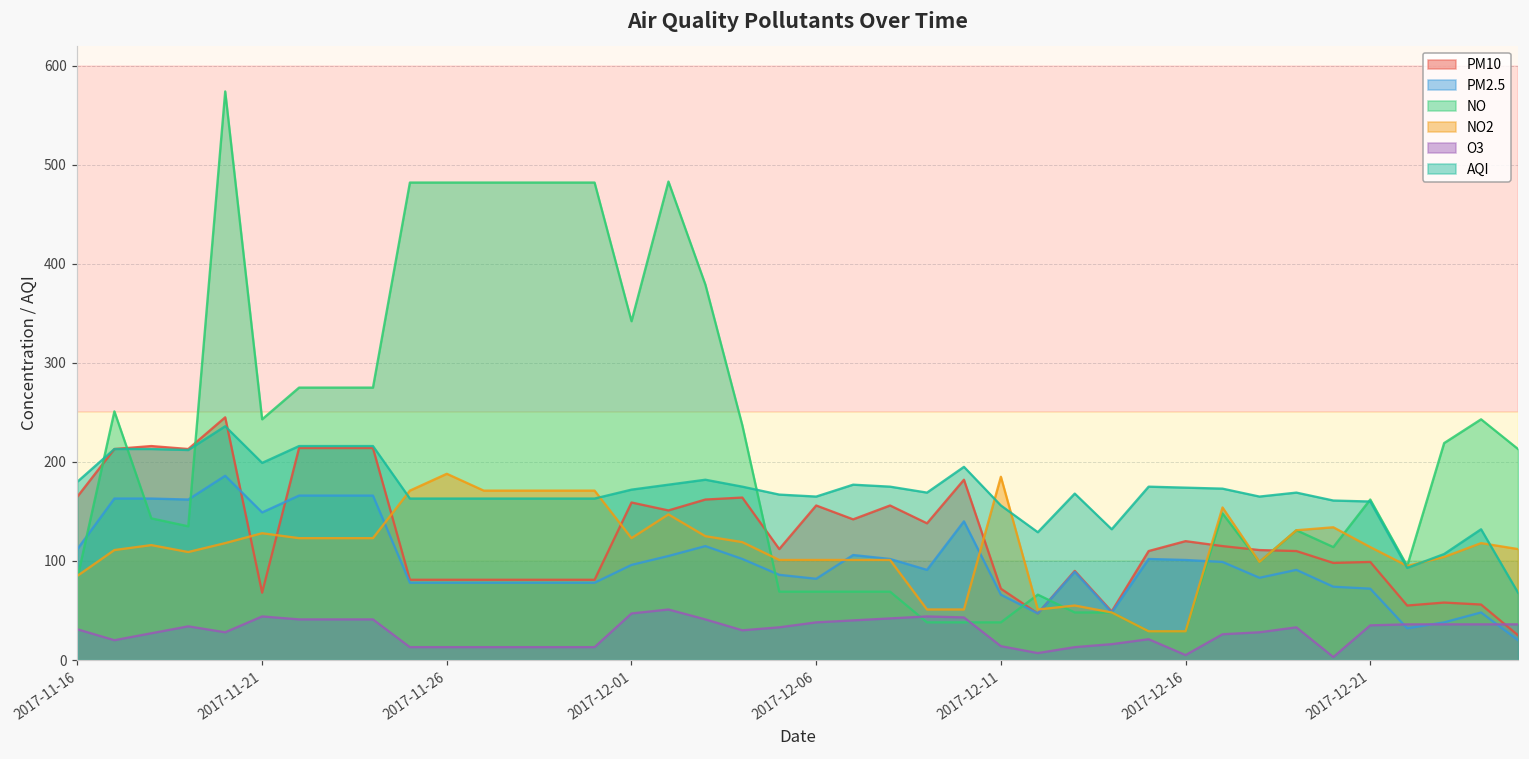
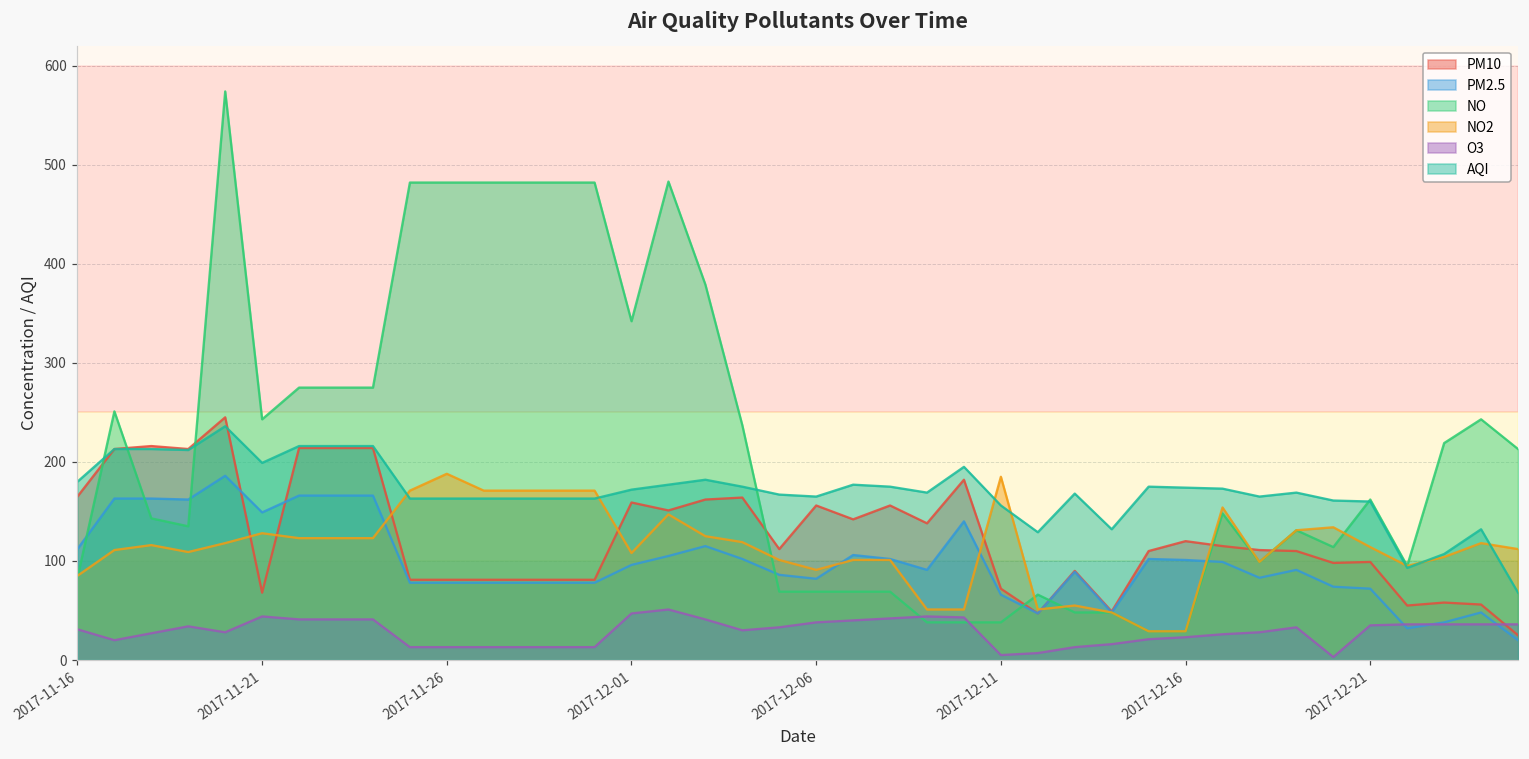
  {
    "PM10": {
      "2017-11-16": 170,
      "2017-11-21": 70,
      "2017-11-26": 80,
      "2017-12-01": 160,
      "2017-12-06": 160,
      "2017-12-11": 70,
      "2017-12-16": 120,
      "2017-12-21": 100
    },
    "NO2": {
      "2017-11-21": 130,
      "2017-11-26": 190,
-     "2017-12-01": 120,
-     "2017-12-06": 100,
+     "2017-12-01": 110,
+     "2017-12-06": 90,
      "2017-12-11": 190,
      "2017-12-21": 110
    },
    "O3": {
      "2017-11-16": 30,
      "2017-11-21": 40,
      "2017-11-26": 10,
      "2017-12-01": 50,
      "2017-12-06": 40,
-     "2017-12-11": 14,
-     "2017-12-16": 10,
+     "2017-12-11": 5,
+     "2017-12-16": 20,
      "2017-12-21": 40
    }
  }
